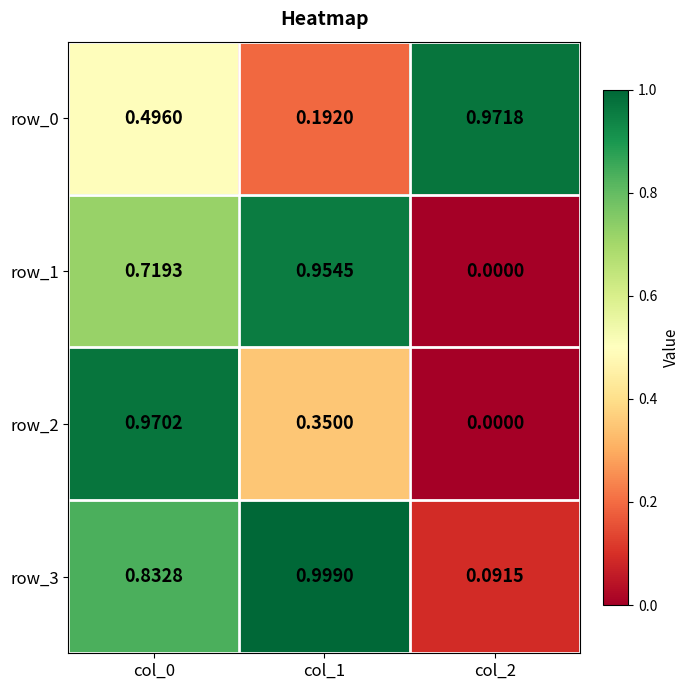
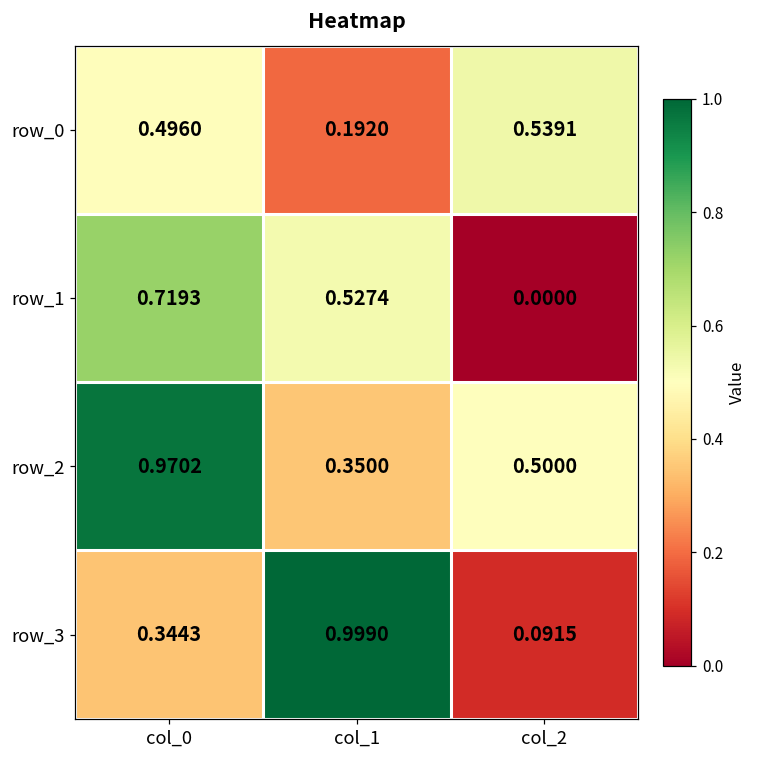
  {
    "row_0": {
      "col_0": 0.4960,
      "col_1": 0.1920,
-     "col_2": 0.9718
+     "col_2": 0.5391
    },
    "row_1": {
      "col_0": 0.7193,
-     "col_1": 0.9545,
+     "col_1": 0.5274,
      "col_2": 0.0000
    },
    "row_2": {
      "col_0": 0.9702,
      "col_1": 0.3500,
-     "col_2": 0.0000
+     "col_2": 0.5000
    },
    "row_3": {
-     "col_0": 0.8328,
+     "col_0": 0.3443,
      "col_1": 0.9990,
      "col_2": 0.0915
    }
  }
